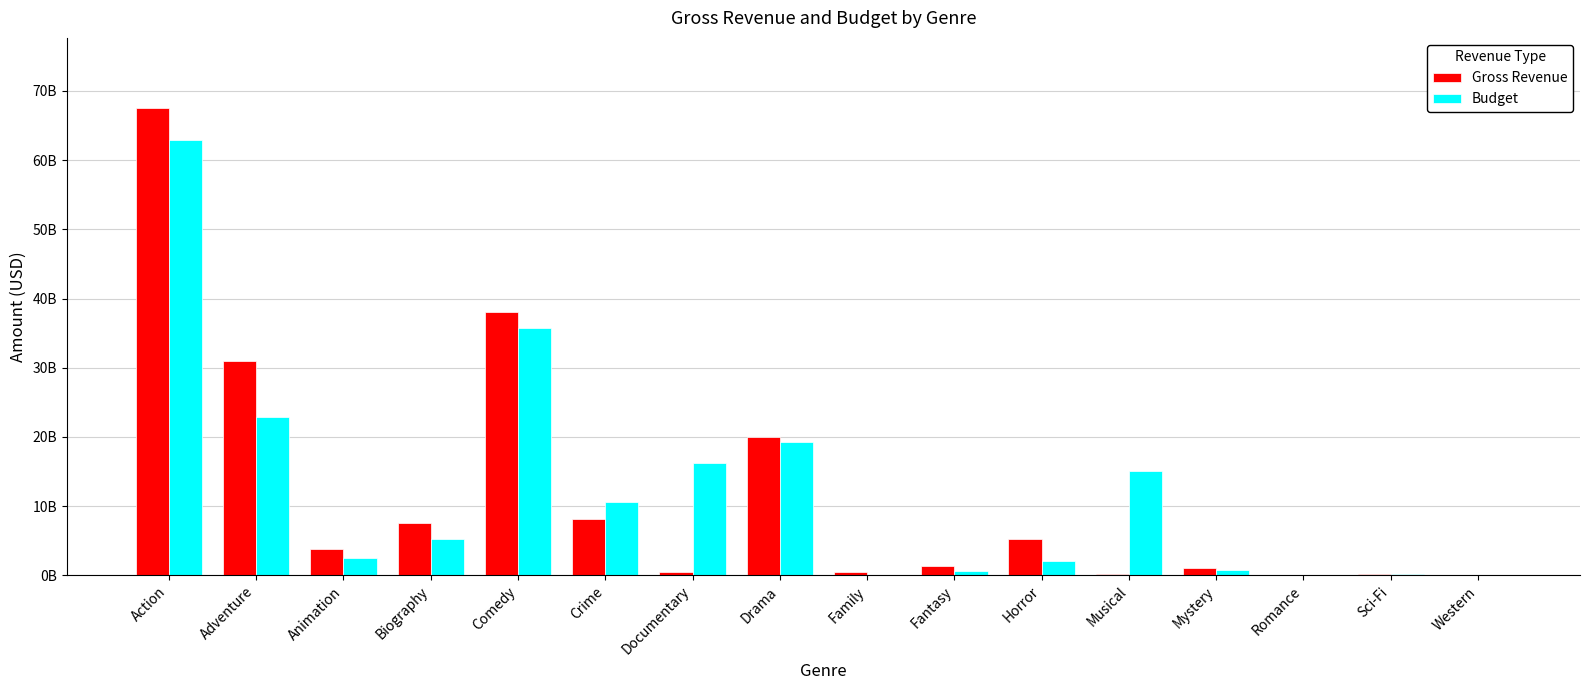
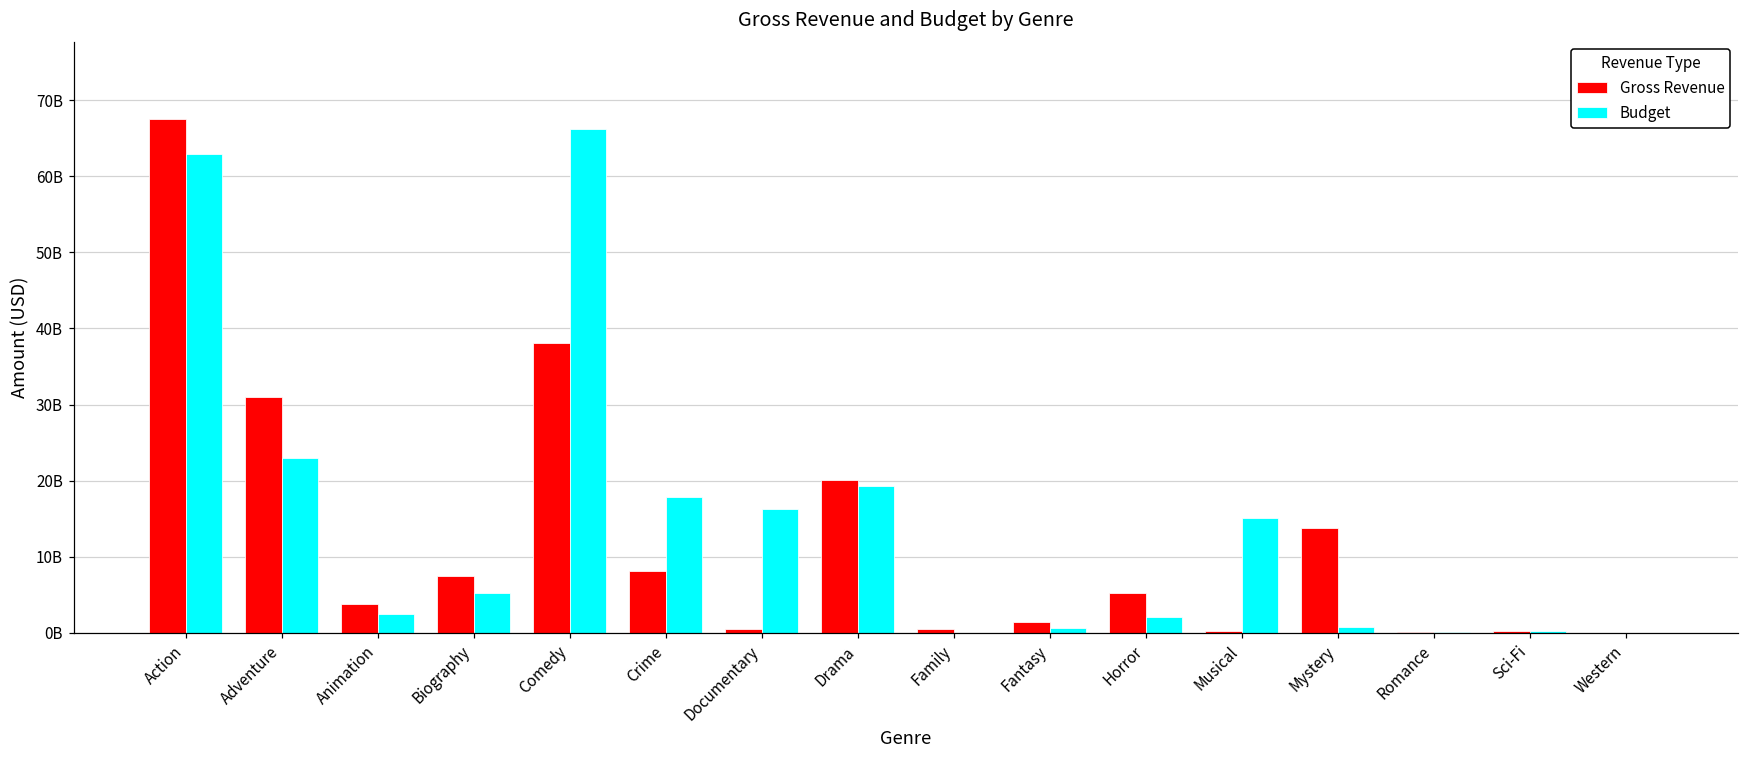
  {
    "Gross Revenue": {
      "Action": 68000000000,
      "Adventure": 31000000000,
      "Animation": 4000000000,
      "Biography": 7000000000,
      "Comedy": 38000000000,
      "Crime": 8000000000,
      "Documentary": 1000000000,
      "Drama": 20000000000,
      "Family": 0,
      "Fantasy": 1000000000,
      "Horror": 5000000000,
-     "Mystery": 1000000000
+     "Mystery": 14000000000
    },
    "Budget": {
      "Action": 63000000000,
      "Adventure": 23000000000,
      "Animation": 2000000000,
      "Biography": 5000000000,
-     "Comedy": 36000000000,
-     "Crime": 11000000000,
+     "Comedy": 66000000000,
+     "Crime": 18000000000,
      "Documentary": 16000000000,
      "Drama": 19000000000,
      "Fantasy": 1000000000,
      "Horror": 2000000000,
      "Musical": 15000000000,
      "Mystery": 1000000000
    }
  }
